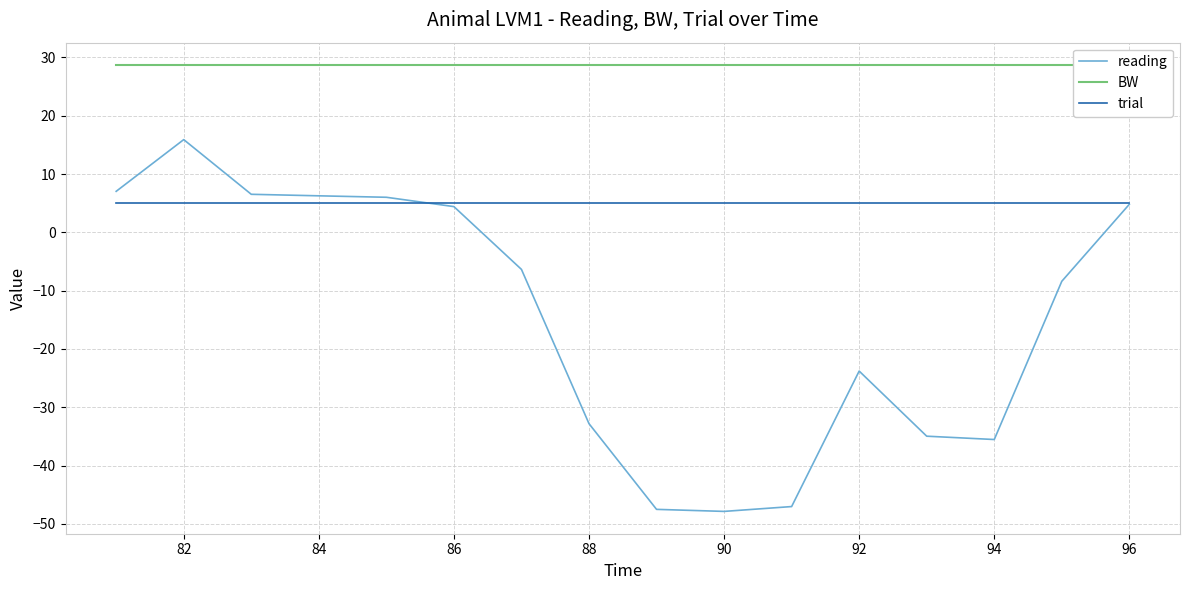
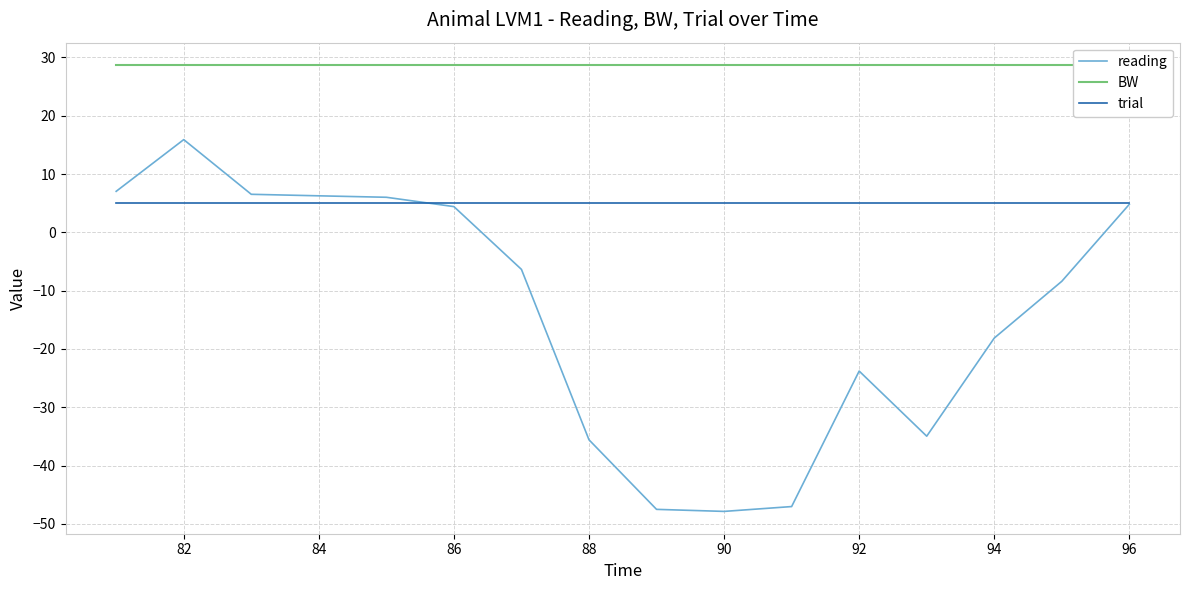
  {
    "reading": {
      "82": 16,
      "84": 6,
      "86": 4,
-     "88": -33,
+     "88": -36,
      "90": -48,
      "92": -24,
-     "94": -36
+     "94": -18
    },
    "BW": {
      "82": 29,
      "84": 29,
      "86": 29,
      "88": 29,
      "90": 29,
      "92": 29,
      "94": 29
    },
    "trial": {
      "82": 5,
      "84": 5,
      "86": 5,
      "88": 5,
      "90": 5,
      "92": 5,
      "94": 5
    }
  }
